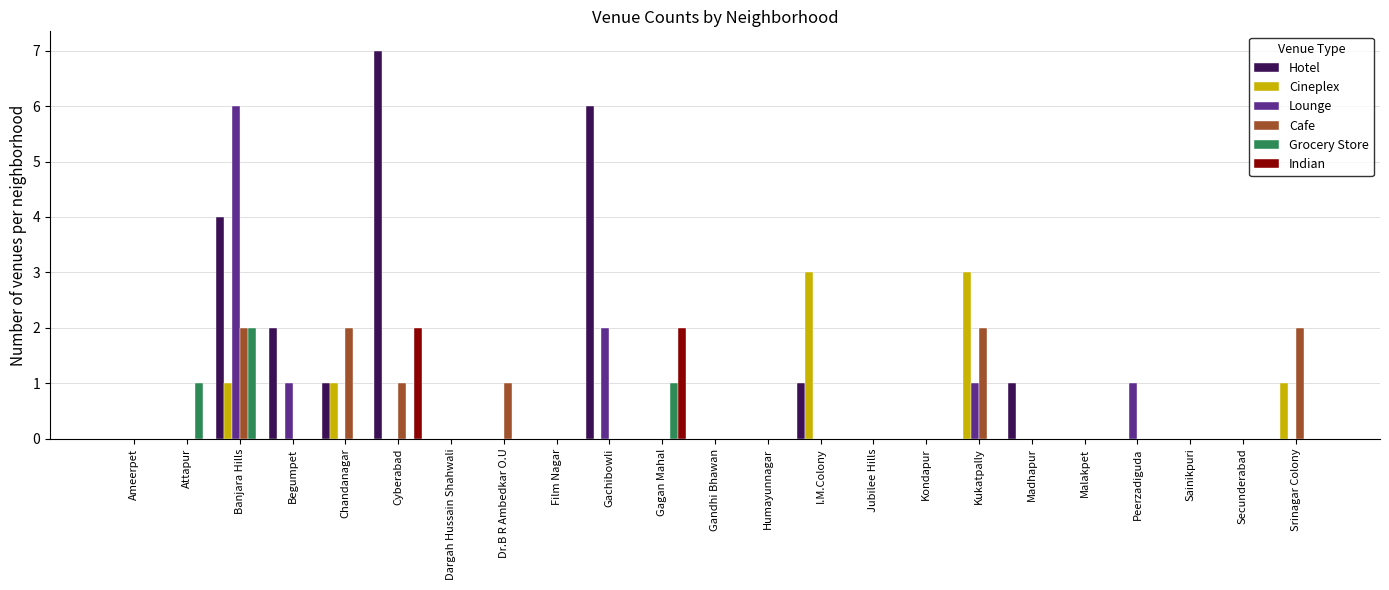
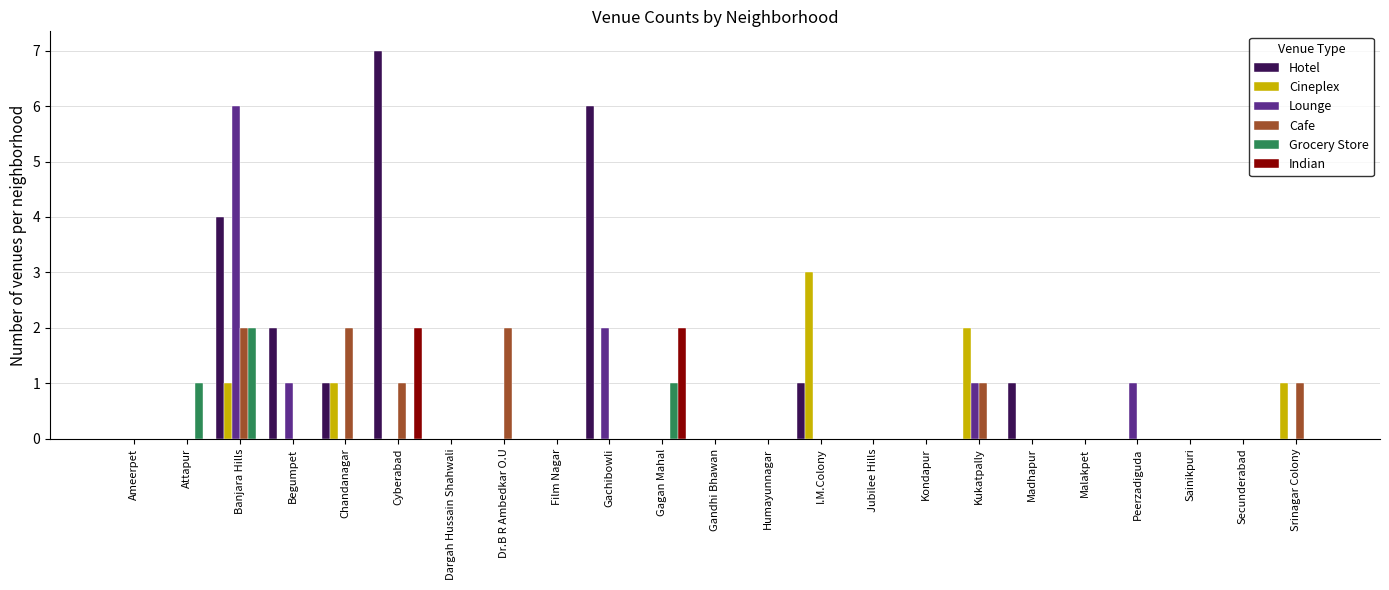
  {
    "Hotel": {
      "Ameerpet": 0,
      "Attapur": 0,
      "Banjara Hills": 4,
      "Begumpet": 2,
      "Chandanagar": 1,
      "Cyberabad": 7,
      "Dargah Hussain Shahwali": 0,
      "Dr.B R Ambedkar O.U": 0,
      "Film Nagar": 0,
      "Gachibowli": 6,
      "Gagan Mahal": 0,
      "Gandhi Bhawan": 0,
      "Humayunnagar": 0,
      "I.M.Colony": 1,
      "Jubilee Hills": 0,
      "Kondapur": 0,
      "Kukatpally": 0,
      "Madhapur": 1,
      "Malakpet": 0,
      "Peerzadiguda": 0,
      "Sainikpuri": 0,
      "Secunderabad": 0,
      "Srinagar Colony": 0
    },
    "Cineplex": {
      "Ameerpet": 0,
      "Attapur": 0,
      "Banjara Hills": 1,
      "Begumpet": 0,
      "Chandanagar": 1,
      "Cyberabad": 0,
      "Dargah Hussain Shahwali": 0,
      "Dr.B R Ambedkar O.U": 0,
      "Film Nagar": 0,
      "Gachibowli": 0,
      "Gagan Mahal": 0,
      "Gandhi Bhawan": 0,
      "Humayunnagar": 0,
      "I.M.Colony": 3,
      "Jubilee Hills": 0,
      "Kondapur": 0,
-     "Kukatpally": 3,
+     "Kukatpally": 2,
      "Madhapur": 0,
      "Malakpet": 0,
      "Peerzadiguda": 0,
      "Sainikpuri": 0,
      "Secunderabad": 0,
      "Srinagar Colony": 1
    },
    "Lounge": {
      "Ameerpet": 0,
      "Attapur": 0,
      "Banjara Hills": 6,
      "Begumpet": 1,
      "Chandanagar": 0,
      "Cyberabad": 0,
      "Dargah Hussain Shahwali": 0,
      "Dr.B R Ambedkar O.U": 0,
      "Film Nagar": 0,
      "Gachibowli": 2,
      "Gagan Mahal": 0,
      "Gandhi Bhawan": 0,
      "Humayunnagar": 0,
      "I.M.Colony": 0,
      "Jubilee Hills": 0,
      "Kondapur": 0,
      "Kukatpally": 1,
      "Madhapur": 0,
      "Malakpet": 0,
      "Peerzadiguda": 1,
      "Sainikpuri": 0,
      "Secunderabad": 0,
      "Srinagar Colony": 0
    },
    "Cafe": {
      "Ameerpet": 0,
      "Attapur": 0,
      "Banjara Hills": 2,
      "Begumpet": 0,
      "Chandanagar": 2,
      "Cyberabad": 1,
      "Dargah Hussain Shahwali": 0,
-     "Dr.B R Ambedkar O.U": 1,
+     "Dr.B R Ambedkar O.U": 2,
      "Film Nagar": 0,
      "Gachibowli": 0,
      "Gagan Mahal": 0,
      "Gandhi Bhawan": 0,
      "Humayunnagar": 0,
      "I.M.Colony": 0,
      "Jubilee Hills": 0,
      "Kondapur": 0,
-     "Kukatpally": 2,
+     "Kukatpally": 1,
      "Madhapur": 0,
      "Malakpet": 0,
      "Peerzadiguda": 0,
      "Sainikpuri": 0,
      "Secunderabad": 0,
-     "Srinagar Colony": 2
+     "Srinagar Colony": 1
    },
    "Grocery Store": {
      "Ameerpet": 0,
      "Attapur": 1,
      "Banjara Hills": 2,
      "Begumpet": 0,
      "Chandanagar": 0,
      "Cyberabad": 0,
      "Dargah Hussain Shahwali": 0,
      "Dr.B R Ambedkar O.U": 0,
      "Film Nagar": 0,
      "Gachibowli": 0,
      "Gagan Mahal": 1,
      "Gandhi Bhawan": 0,
      "Humayunnagar": 0,
      "I.M.Colony": 0,
      "Jubilee Hills": 0,
      "Kondapur": 0,
      "Kukatpally": 0,
      "Madhapur": 0,
      "Malakpet": 0,
      "Peerzadiguda": 0,
      "Sainikpuri": 0,
      "Secunderabad": 0,
      "Srinagar Colony": 0
    },
    "Indian": {
      "Ameerpet": 0,
      "Attapur": 0,
      "Banjara Hills": 0,
      "Begumpet": 0,
      "Chandanagar": 0,
      "Cyberabad": 2,
      "Dargah Hussain Shahwali": 0,
      "Dr.B R Ambedkar O.U": 0,
      "Film Nagar": 0,
      "Gachibowli": 0,
      "Gagan Mahal": 2,
      "Gandhi Bhawan": 0,
      "Humayunnagar": 0,
      "I.M.Colony": 0,
      "Jubilee Hills": 0,
      "Kondapur": 0,
      "Kukatpally": 0,
      "Madhapur": 0,
      "Malakpet": 0,
      "Peerzadiguda": 0,
      "Sainikpuri": 0,
      "Secunderabad": 0,
      "Srinagar Colony": 0
    }
  }
